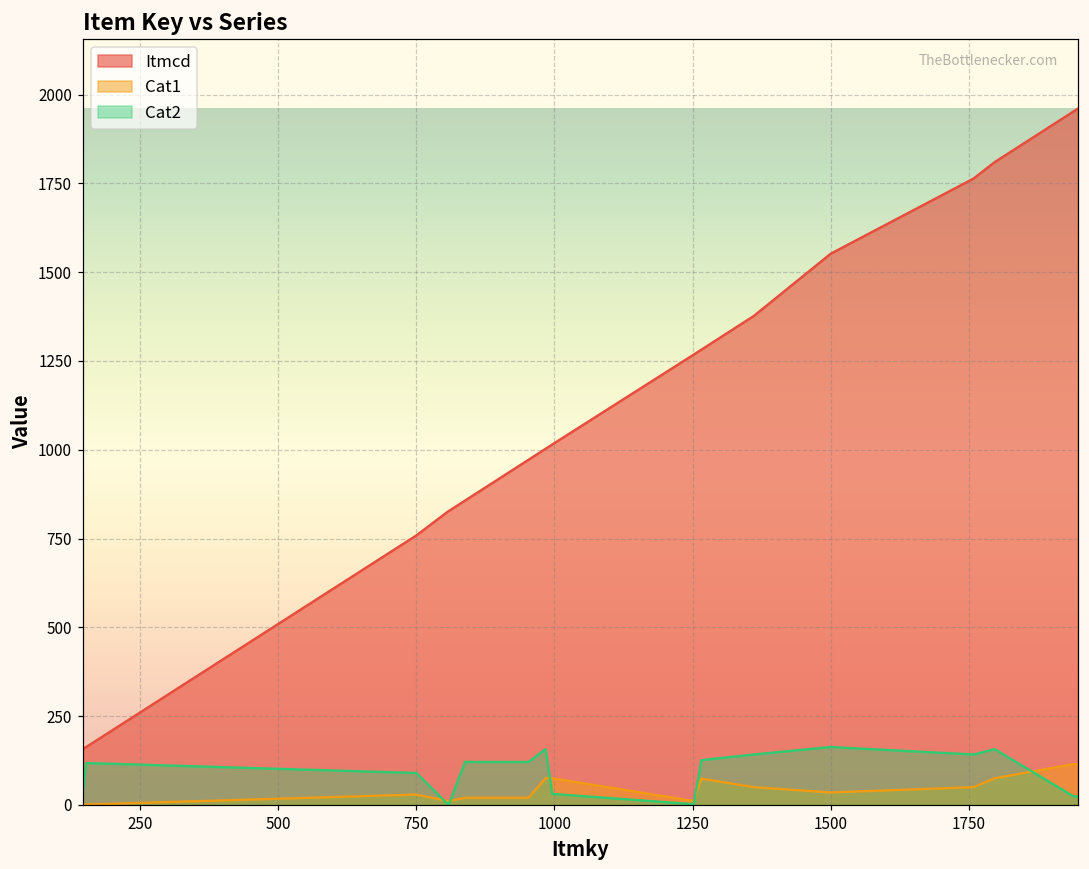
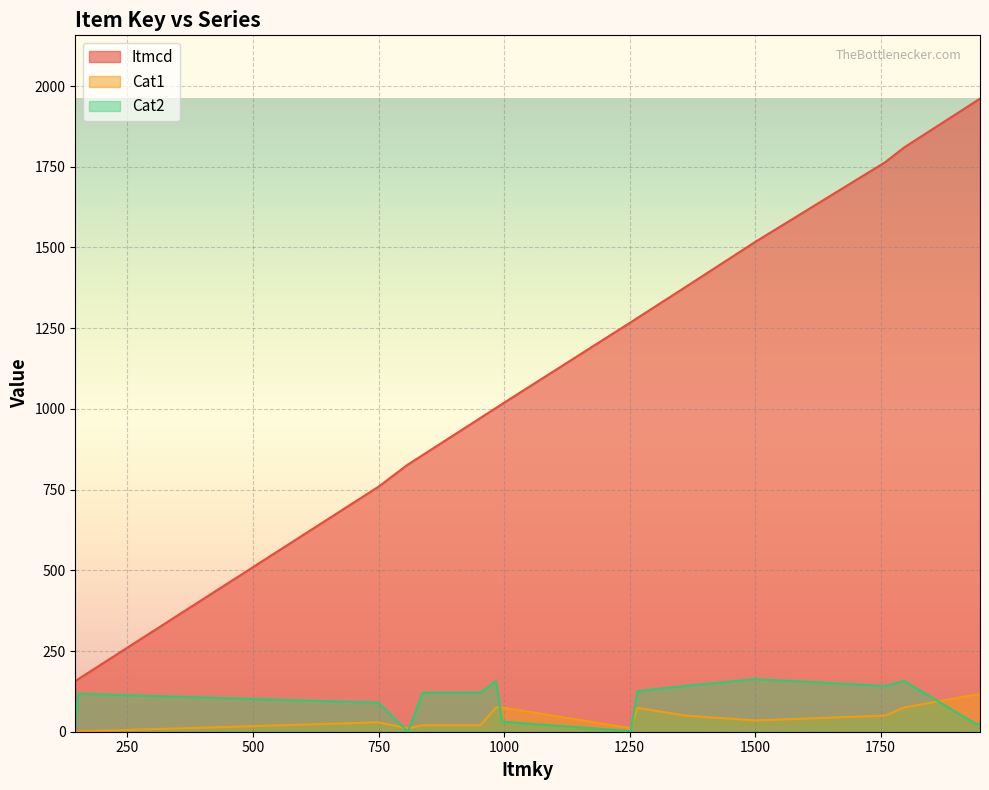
  {
    "Itmcd": {
      "750": 760,
-     "1500": 1550
+     "1500": 1520
    },
    "Cat1": {
      "750": 30,
      "1500": 40
    },
    "Cat2": {
      "750": 90,
      "1500": 160
    }
  }
